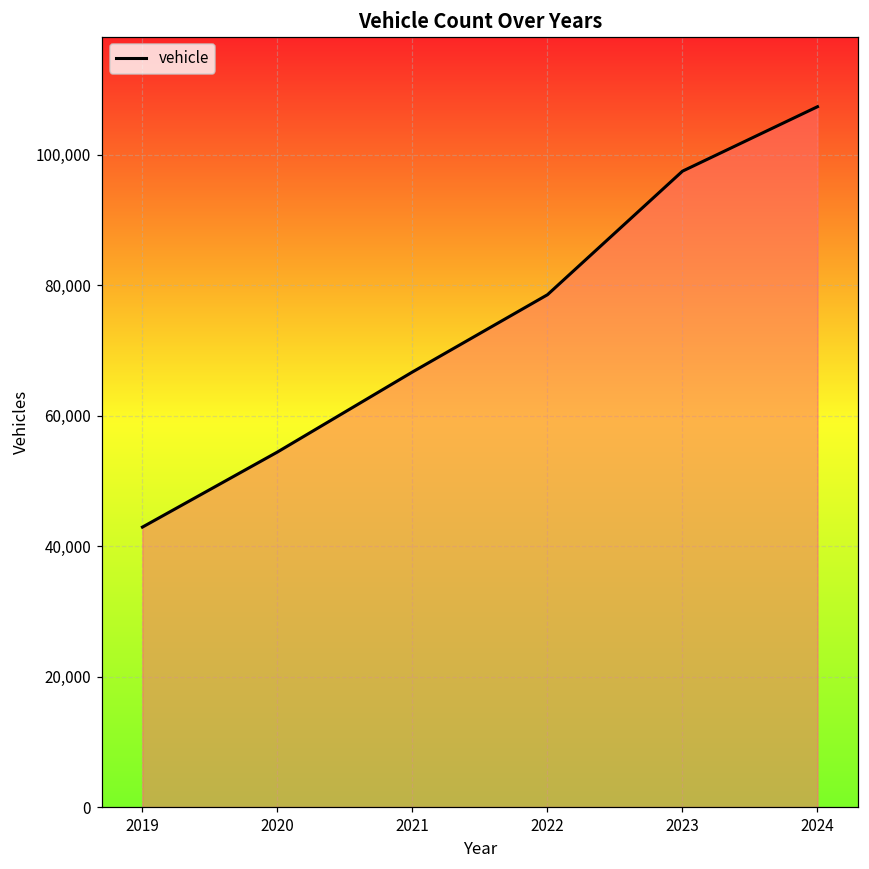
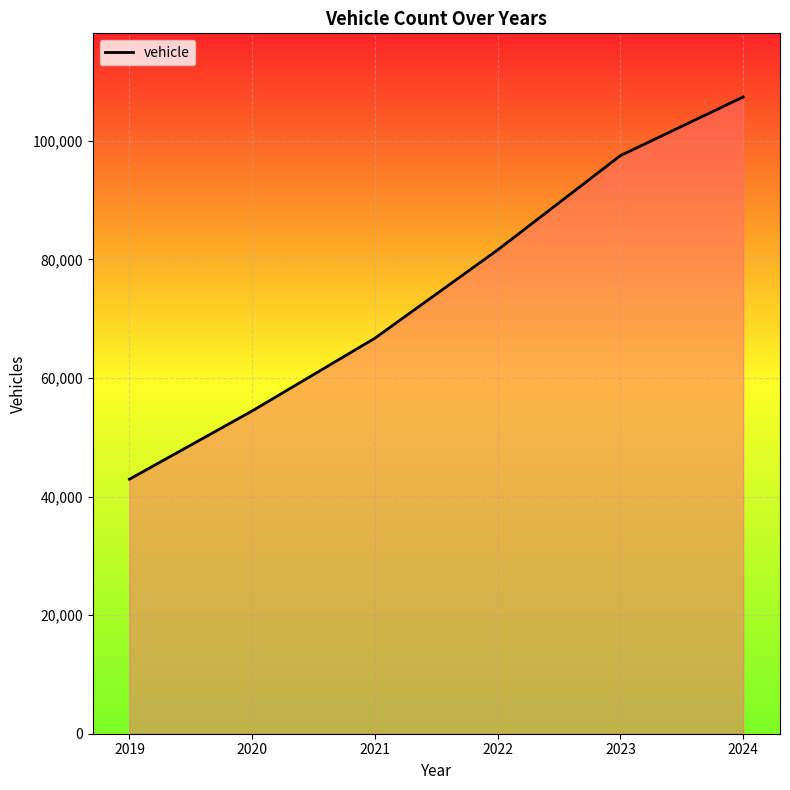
  {
    "2019": "43,000",
    "2020": "54,000",
    "2021": "67,000",
-   "2022": "79,000",
+   "2022": "82,000",
    "2023": "97,000",
    "2024": "107,000"
  }
